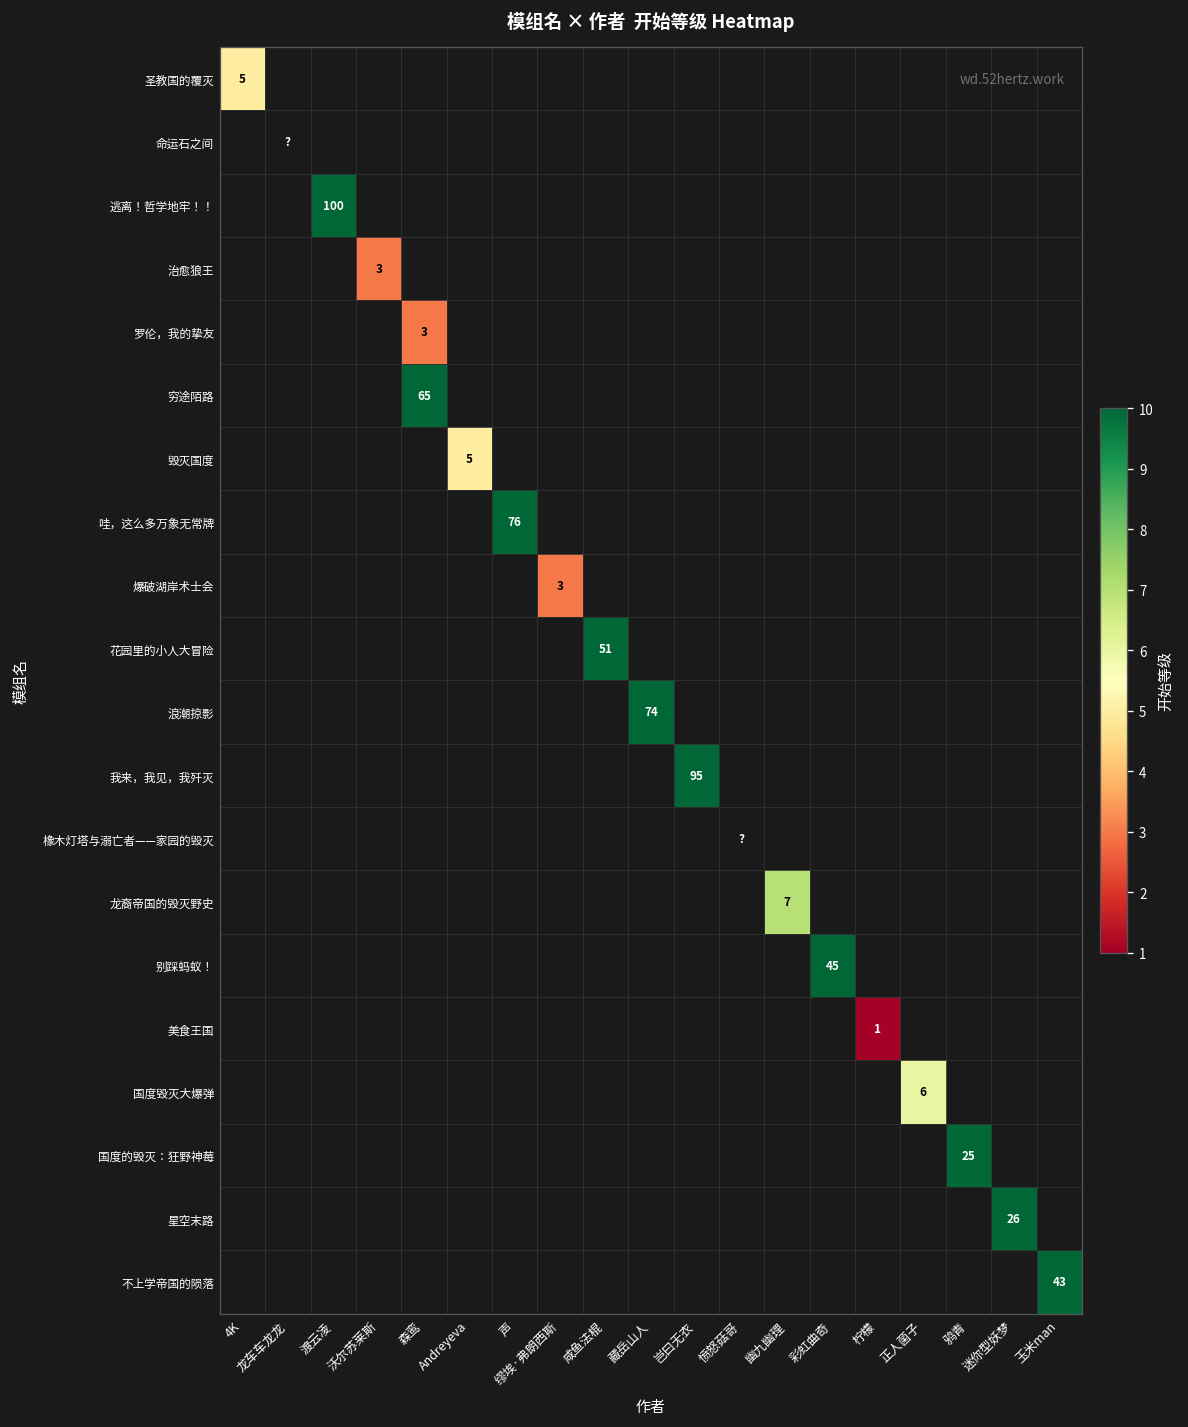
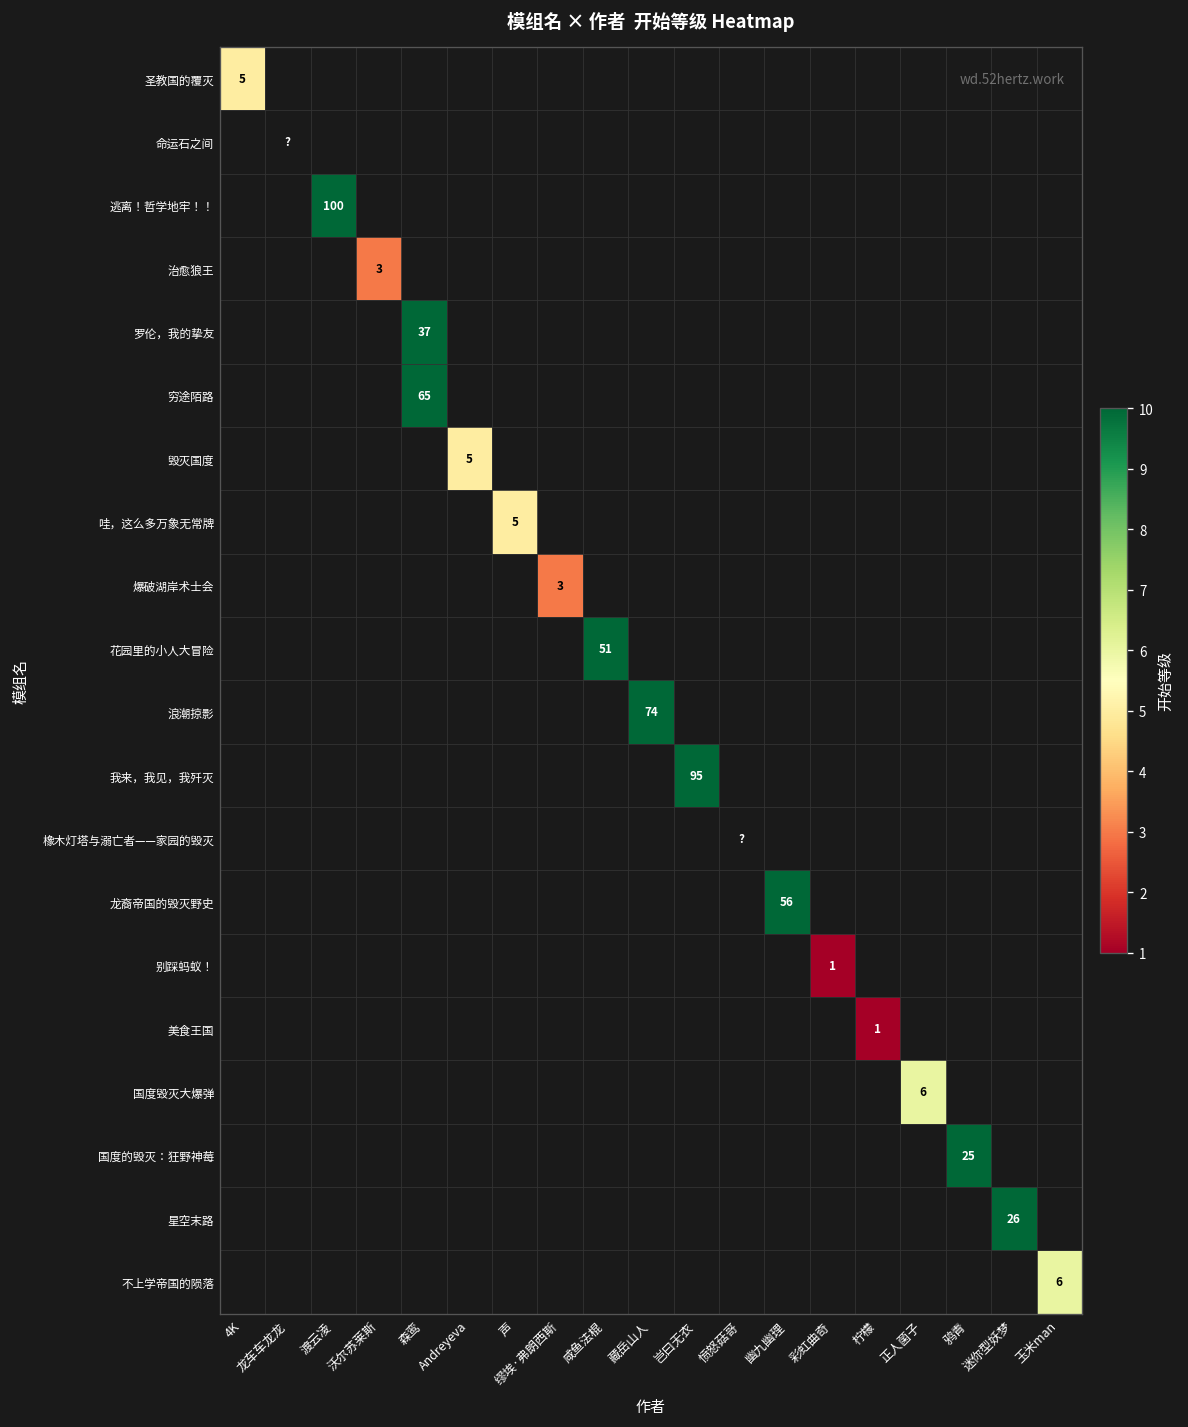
  {
    "圣教国的覆灭": {
      "4K": 5
    },
    "逃离！哲学地牢！！": {
      "渡云凌": 100
    },
    "治愈狼王": {
      "沃尔苏莱斯": 3
    },
    "罗伦，我的挚友": {
-     "森鸾": 3
+     "森鸾": 37
    },
    "穷途陌路": {
      "森鸾": 65
    },
    "毁灭国度": {
      "Andreyeva": 5
    },
    "哇，这么多万象无常牌": {
-     "声": 76
+     "声": 5
    },
    "爆破湖岸术士会": {
      "缪埃·弗朗西斯": 3
    },
    "花园里的小人大冒险": {
      "咸鱼法棍": 51
    },
    "浪潮掠影": {
      "藏岳山人": 74
    },
    "我来，我见，我歼灭": {
      "岂曰无衣": 95
    },
    "龙裔帝国的毁灭野史": {
-     "幽九幽理": 7
+     "幽九幽理": 56
    },
    "别踩蚂蚁！": {
-     "彩虹曲奇": 45
+     "彩虹曲奇": 1
    },
    "美食王国": {
      "柠檬": 1
    },
    "国度毁灭大爆弹": {
      "正人菌子": 6
    },
    "国度的毁灭：狂野神莓": {
      "鸦青": 25
    },
    "星空末路": {
      "迷你型妖梦": 26
    },
    "不上学帝国的陨落": {
-     "玉米man": 43
+     "玉米man": 6
    }
  }
